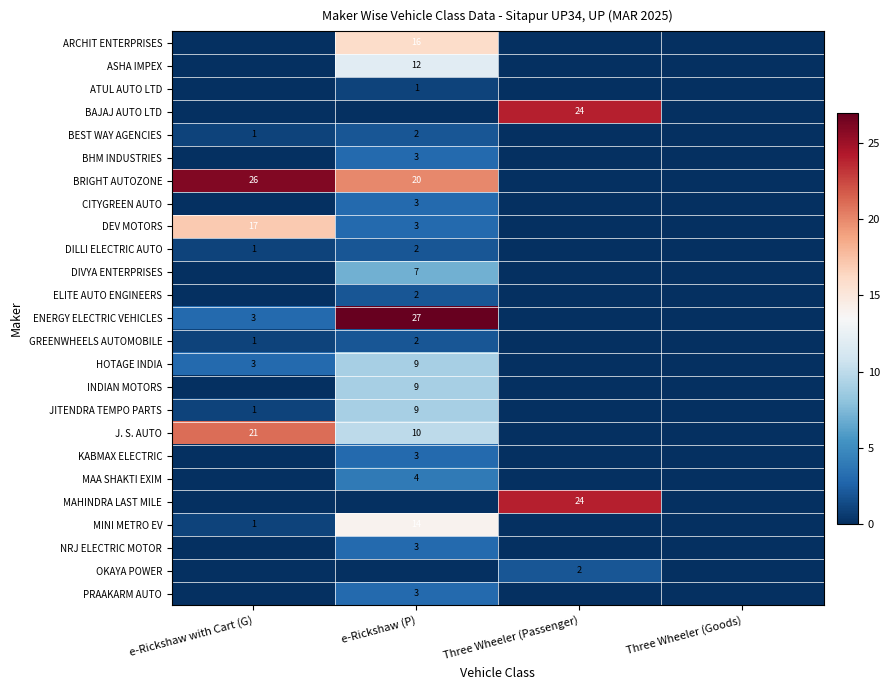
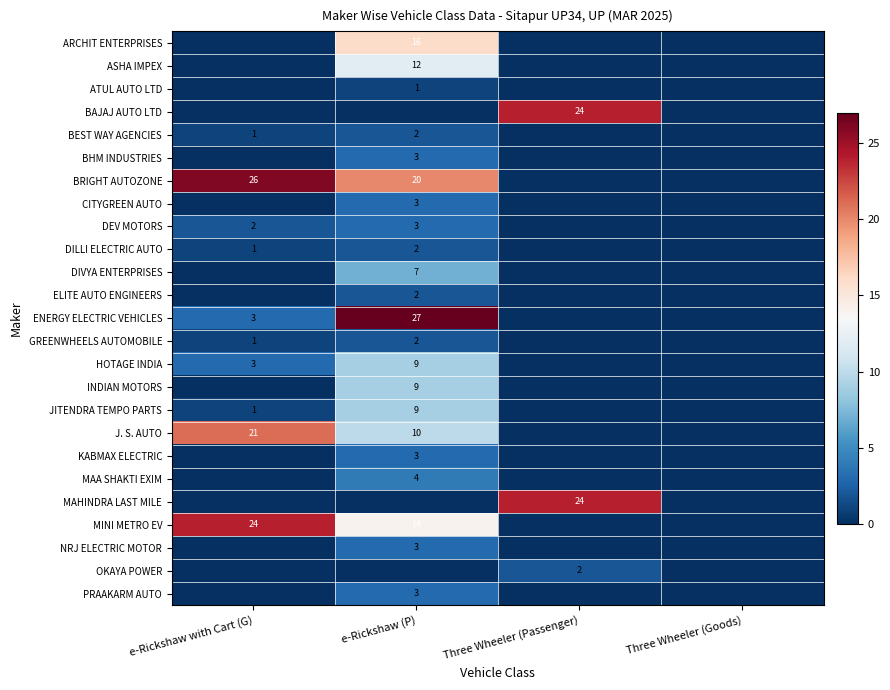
  {
    "ARCHIT ENTERPRISES": {
      "e-Rickshaw (P)": 16
    },
    "ASHA IMPEX": {
      "e-Rickshaw (P)": 12
    },
    "ATUL AUTO LTD": {
      "e-Rickshaw (P)": 1
    },
    "BAJAJ AUTO LTD": {
      "Three Wheeler (Passenger)": 24
    },
    "BEST WAY AGENCIES": {
      "e-Rickshaw with Cart (G)": 1,
      "e-Rickshaw (P)": 2
    },
    "BHM INDUSTRIES": {
      "e-Rickshaw (P)": 3
    },
    "BRIGHT AUTOZONE": {
      "e-Rickshaw with Cart (G)": 26,
      "e-Rickshaw (P)": 20
    },
    "CITYGREEN AUTO": {
      "e-Rickshaw (P)": 3
    },
    "DEV MOTORS": {
-     "e-Rickshaw with Cart (G)": 17,
+     "e-Rickshaw with Cart (G)": 2,
      "e-Rickshaw (P)": 3
    },
    "DILLI ELECTRIC AUTO": {
      "e-Rickshaw with Cart (G)": 1,
      "e-Rickshaw (P)": 2
    },
    "DIVYA ENTERPRISES": {
      "e-Rickshaw (P)": 7
    },
    "ELITE AUTO ENGINEERS": {
      "e-Rickshaw (P)": 2
    },
    "ENERGY ELECTRIC VEHICLES": {
      "e-Rickshaw with Cart (G)": 3,
      "e-Rickshaw (P)": 27
    },
    "GREENWHEELS AUTOMOBILE": {
      "e-Rickshaw with Cart (G)": 1,
      "e-Rickshaw (P)": 2
    },
    "HOTAGE INDIA": {
      "e-Rickshaw with Cart (G)": 3,
      "e-Rickshaw (P)": 9
    },
    "INDIAN MOTORS": {
      "e-Rickshaw (P)": 9
    },
    "JITENDRA TEMPO PARTS": {
      "e-Rickshaw with Cart (G)": 1,
      "e-Rickshaw (P)": 9
    },
    "J. S. AUTO": {
      "e-Rickshaw with Cart (G)": 21,
      "e-Rickshaw (P)": 10
    },
    "KABMAX ELECTRIC": {
      "e-Rickshaw (P)": 3
    },
    "MAA SHAKTI EXIM": {
      "e-Rickshaw (P)": 4
    },
    "MAHINDRA LAST MILE": {
      "Three Wheeler (Passenger)": 24
    },
    "MINI METRO EV": {
-     "e-Rickshaw with Cart (G)": 1
+     "e-Rickshaw with Cart (G)": 24
    },
    "NRJ ELECTRIC MOTOR": {
      "e-Rickshaw (P)": 3
    },
    "OKAYA POWER": {
      "Three Wheeler (Passenger)": 2
    },
    "PRAAKARM AUTO": {
      "e-Rickshaw (P)": 3
    }
  }
